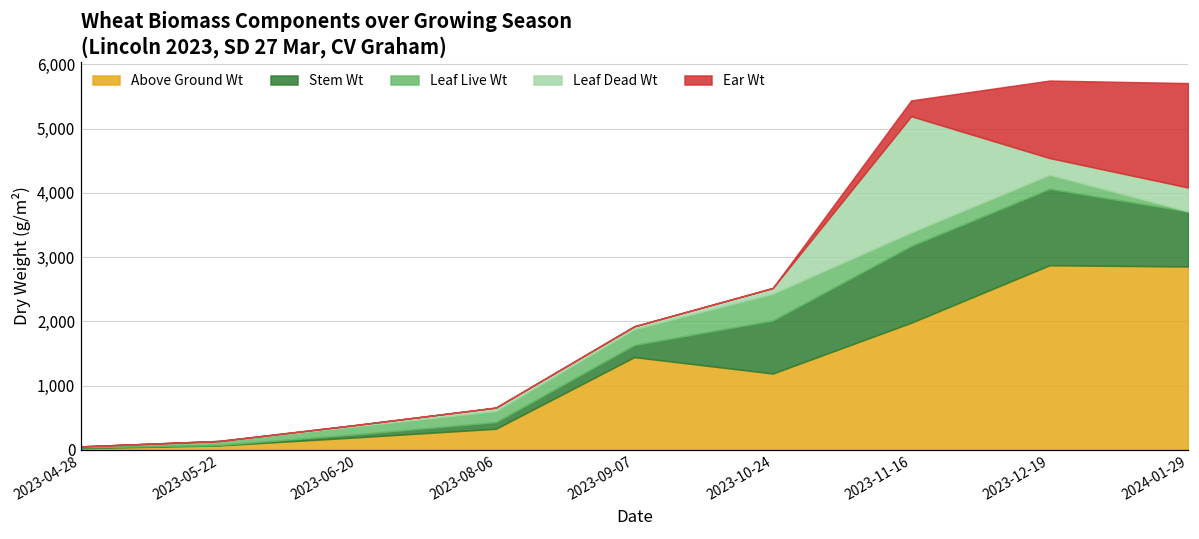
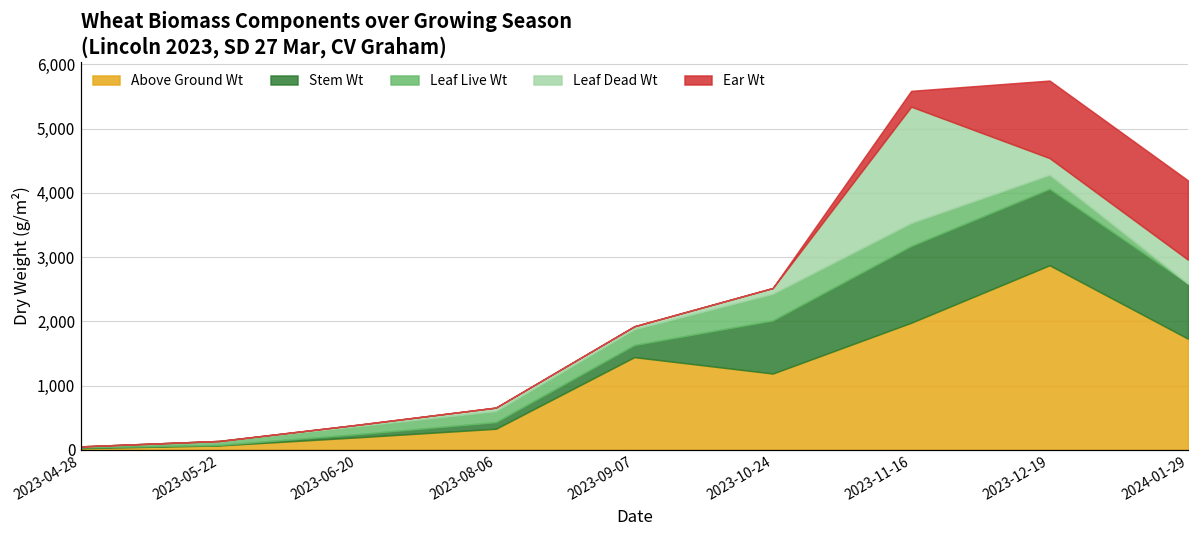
  {
    "Above Ground Wt": {
      "2023-06-20": "200",
      "2023-08-06": "300",
      "2023-09-07": "1,400",
      "2023-10-24": "1,200",
      "2023-11-16": "2,000",
      "2023-12-19": "2,900",
-     "2024-01-29": "2,900"
+     "2024-01-29": "1,700"
    },
    "Stem Wt": {
      "2023-06-20": "0",
      "2023-08-06": "100",
      "2023-09-07": "200",
      "2023-10-24": "800",
      "2023-11-16": "1,200",
      "2023-12-19": "1,200"
    },
    "Leaf Live Wt": {
      "2023-08-06": "200",
      "2023-09-07": "200",
      "2023-10-24": "400",
-     "2023-11-16": "200",
+     "2023-11-16": "400",
      "2023-12-19": "200"
    },
    "Leaf Dead Wt": {
      "2023-11-16": "1,800",
      "2023-12-19": "300",
      "2024-01-29": "400"
    },
    "Ear Wt": {
      "2023-11-16": "200",
      "2023-12-19": "1,200",
-     "2024-01-29": "1,600"
+     "2024-01-29": "1,200"
    }
  }
